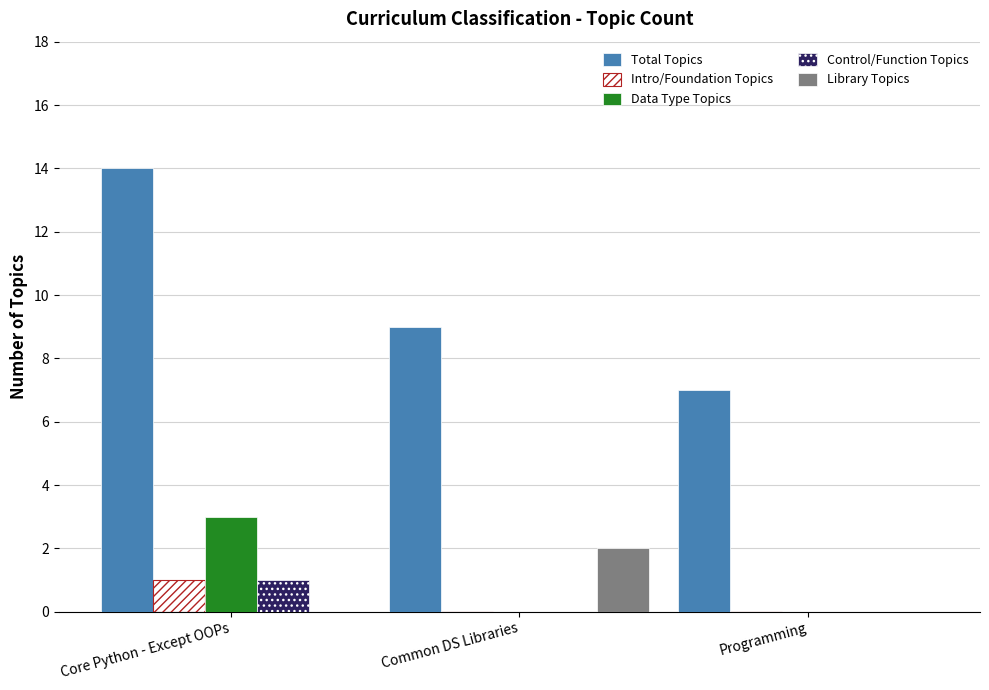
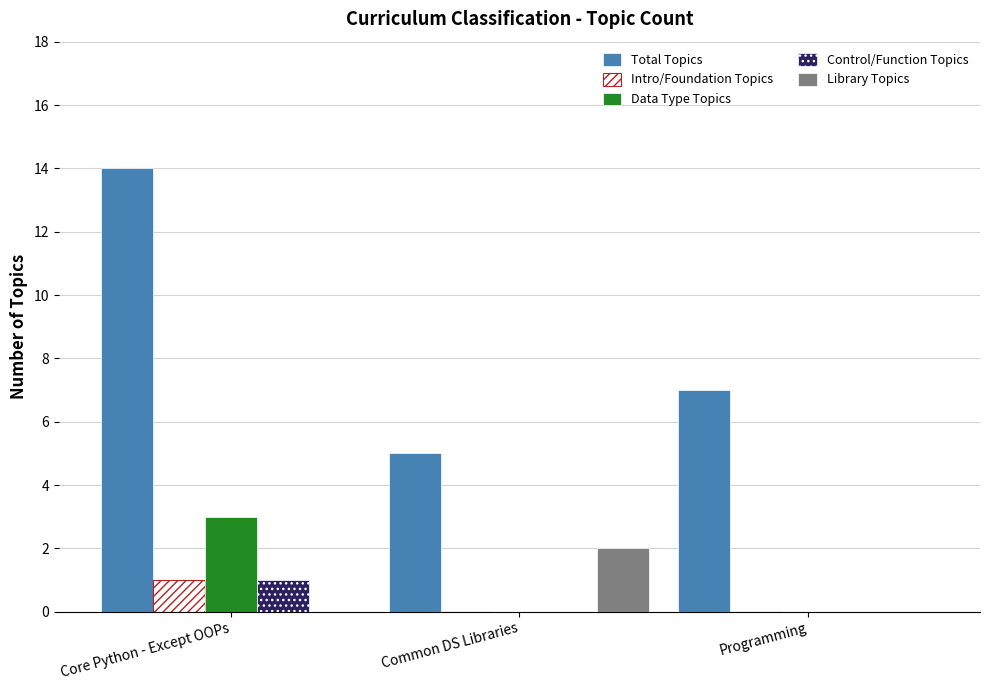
  {
    "Total Topics": {
      "Core Python - Except OOPs": 14,
-     "Common DS Libraries": 9,
+     "Common DS Libraries": 5,
      "Programming": 7
    },
    "Intro/Foundation Topics": {
      "Core Python - Except OOPs": 1,
      "Common DS Libraries": 0,
      "Programming": 0
    },
    "Data Type Topics": {
      "Core Python - Except OOPs": 3,
      "Common DS Libraries": 0,
      "Programming": 0
    },
    "Control/Function Topics": {
      "Core Python - Except OOPs": 1,
      "Common DS Libraries": 0,
      "Programming": 0
    },
    "Library Topics": {
      "Core Python - Except OOPs": 0,
      "Common DS Libraries": 2,
      "Programming": 0
    }
  }
